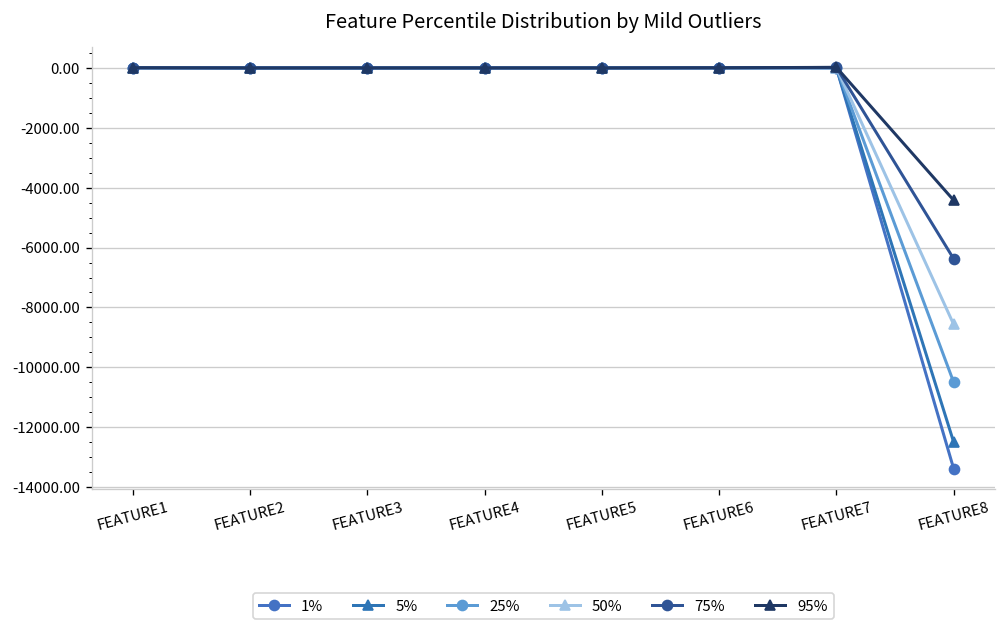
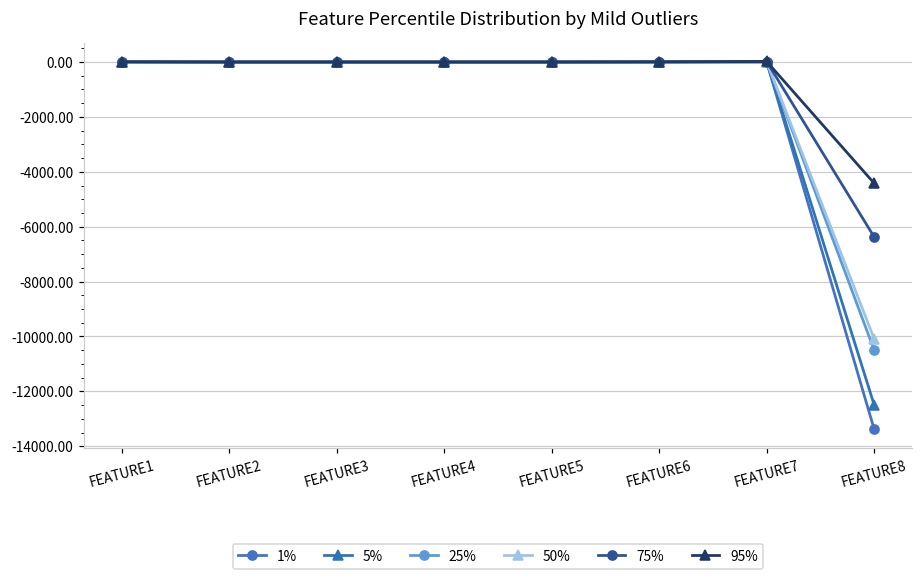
  {
    "50%": {
-     "FEATURE8": -8600
+     "FEATURE8": -10100
    }
  }
